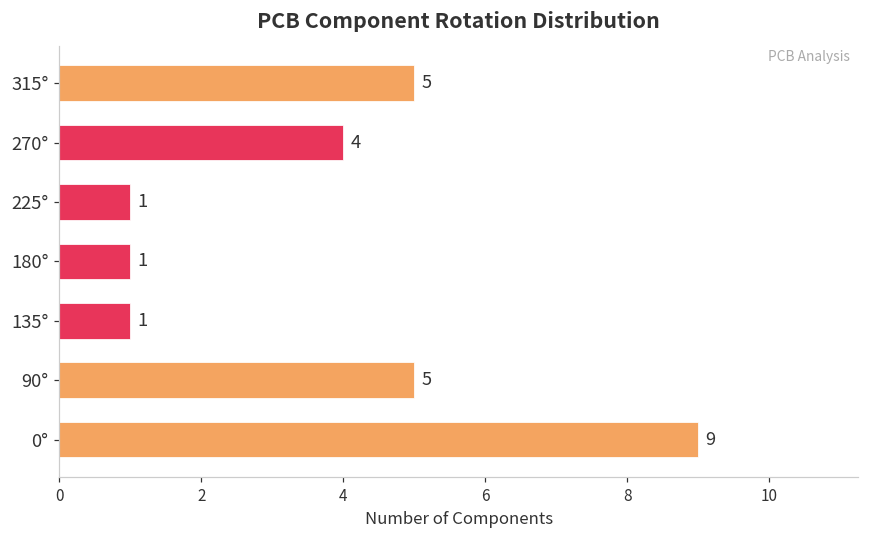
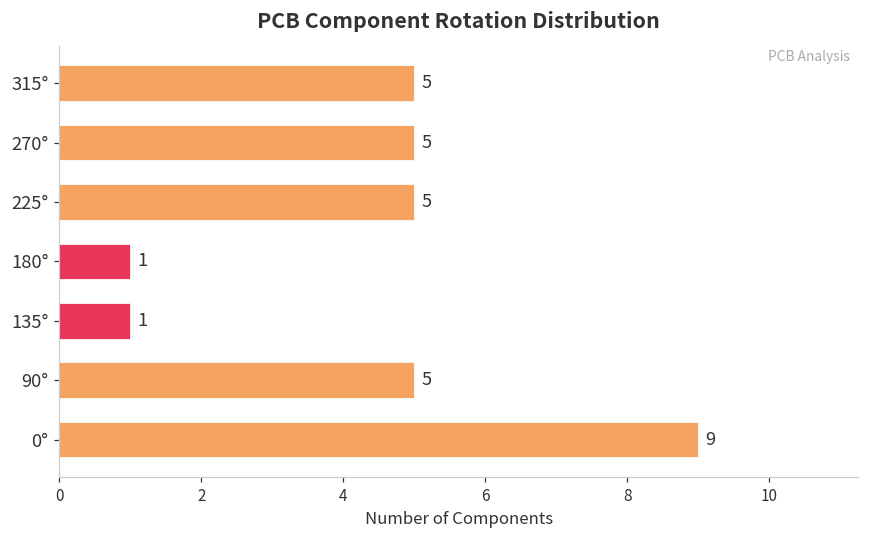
  {
    "315°": 5,
-   "270°": 4,
-   "225°": 1,
+   "270°": 5,
+   "225°": 5,
    "180°": 1,
    "135°": 1,
    "90°": 5,
    "0°": 9
  }
